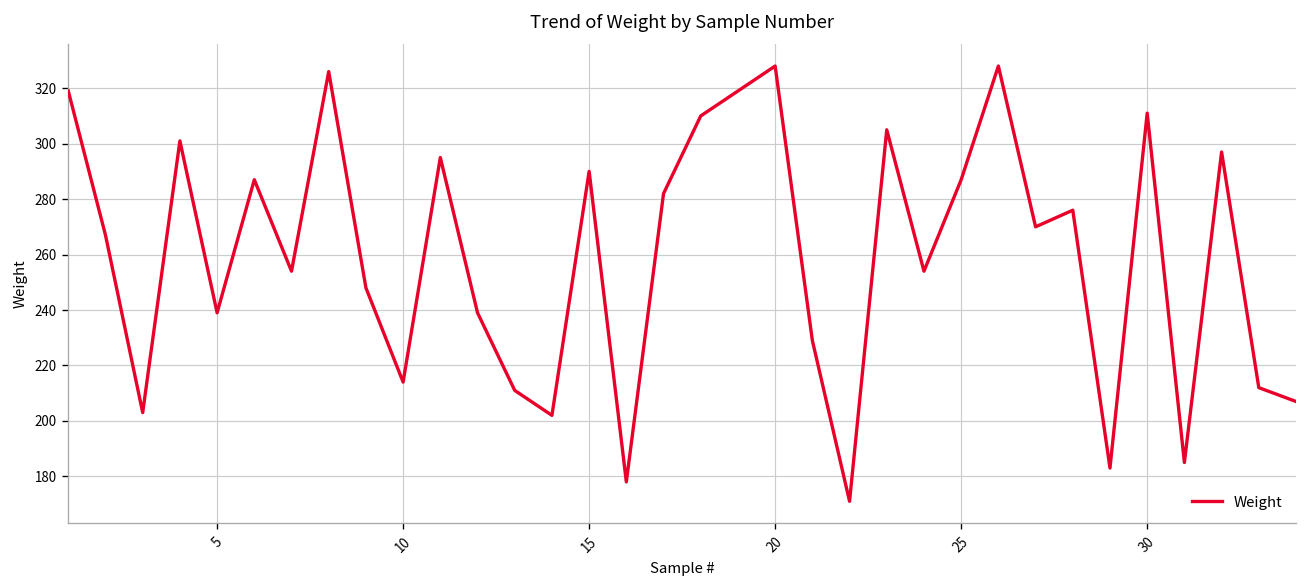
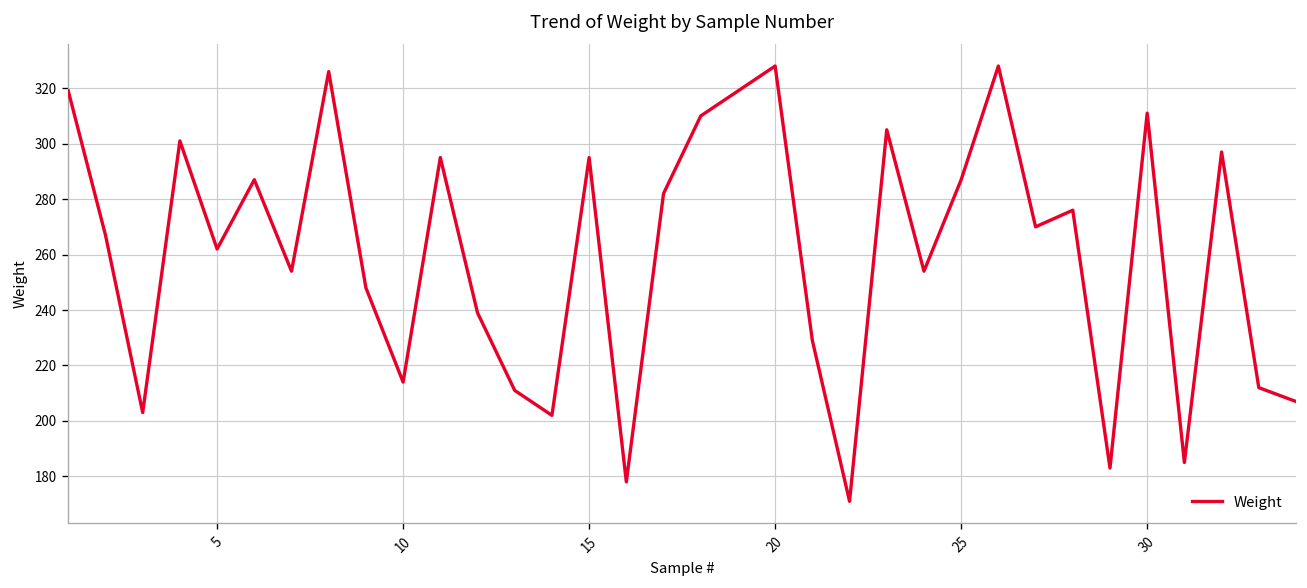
  {
-   "5": 239,
+   "5": 262,
    "10": 214,
-   "15": 290,
+   "15": 295,
    "20": 328,
    "25": 287,
    "30": 311
  }
